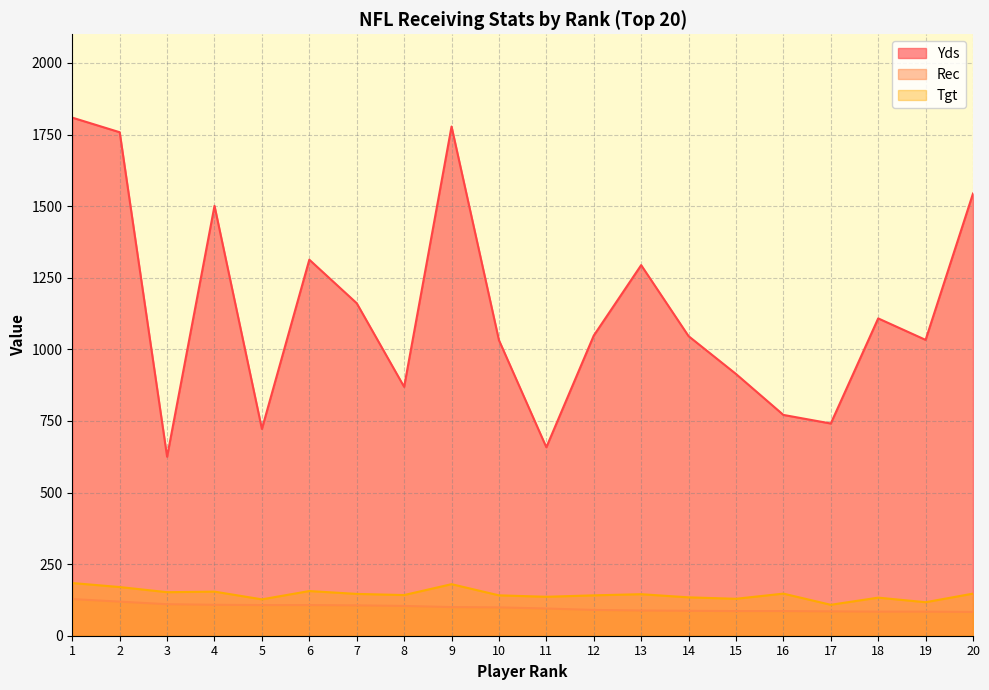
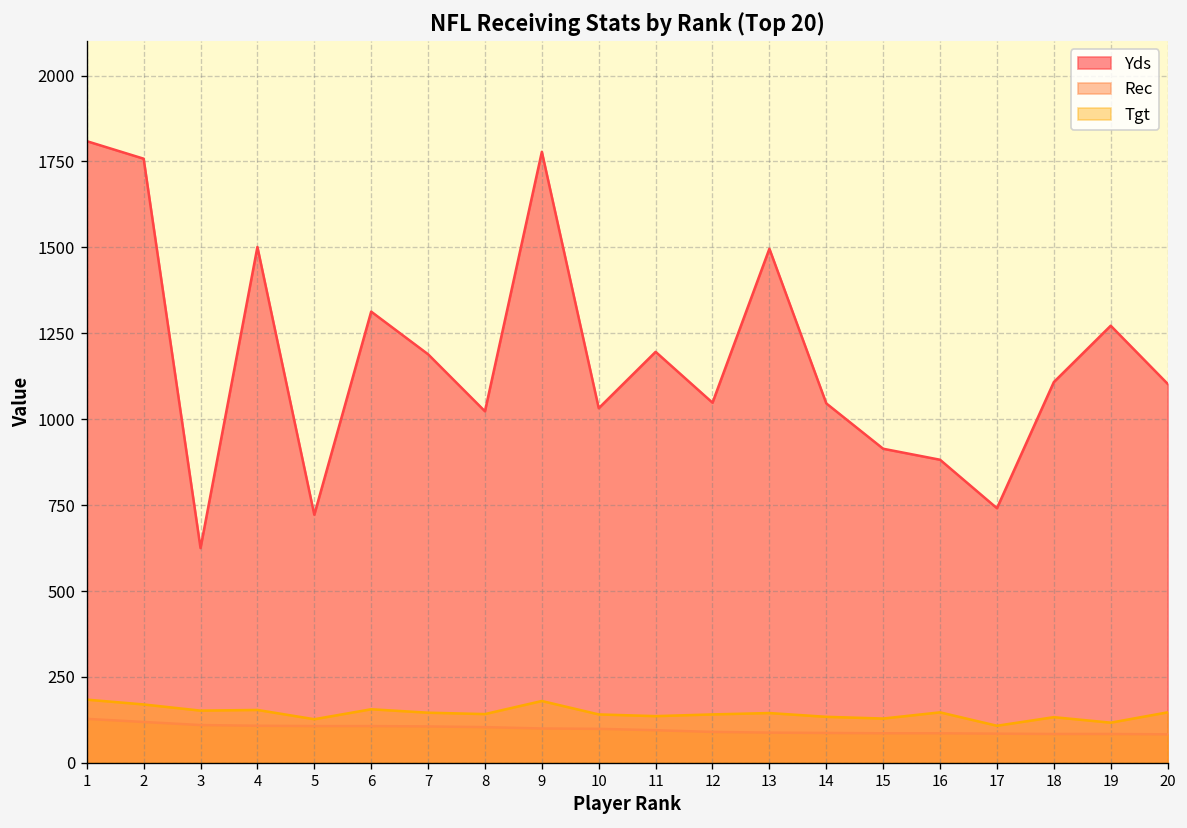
  {
    "Yds": {
      "1": 1810,
      "2": 1760,
      "3": 630,
      "4": 1500,
      "5": 720,
      "6": 1310,
-     "7": 1160,
-     "8": 870,
+     "7": 1190,
+     "8": 1020,
      "9": 1780,
      "10": 1030,
-     "11": 660,
+     "11": 1200,
      "12": 1050,
-     "13": 1290,
+     "13": 1500,
      "14": 1050,
      "15": 910,
-     "16": 770,
+     "16": 880,
      "17": 740,
      "18": 1110,
-     "19": 1030,
-     "20": 1540
+     "19": 1270,
+     "20": 1100
    }
  }
